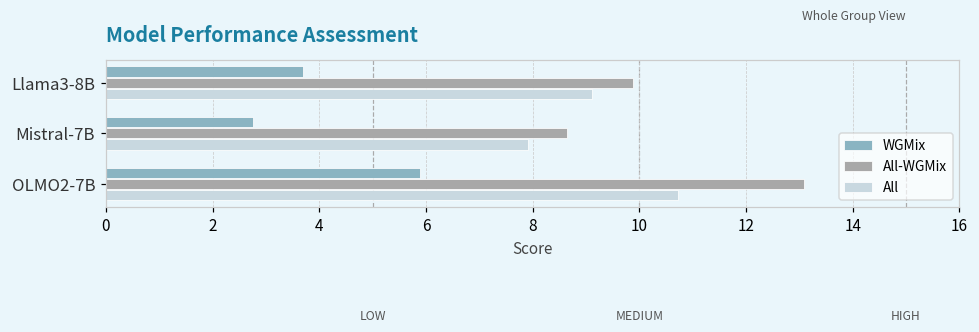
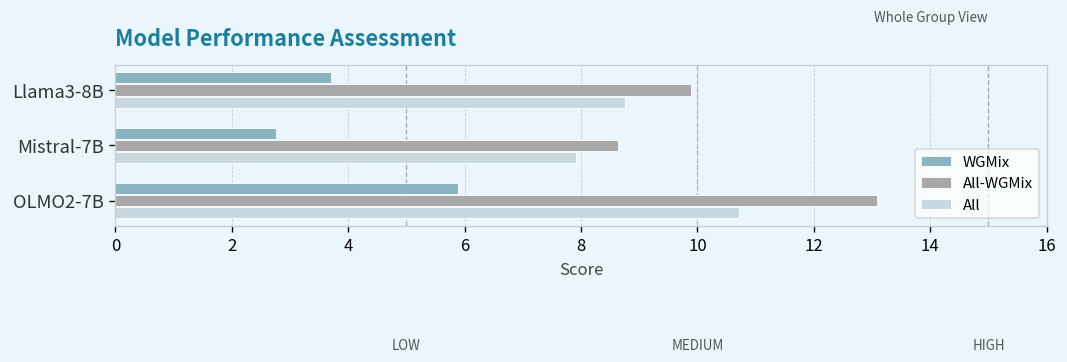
  {
    "All": {
-     "Llama3-8B": 9.1,
+     "Llama3-8B": 8.8,
      "Mistral-7B": 7.9,
      "OLMO2-7B": 10.7
    }
  }
